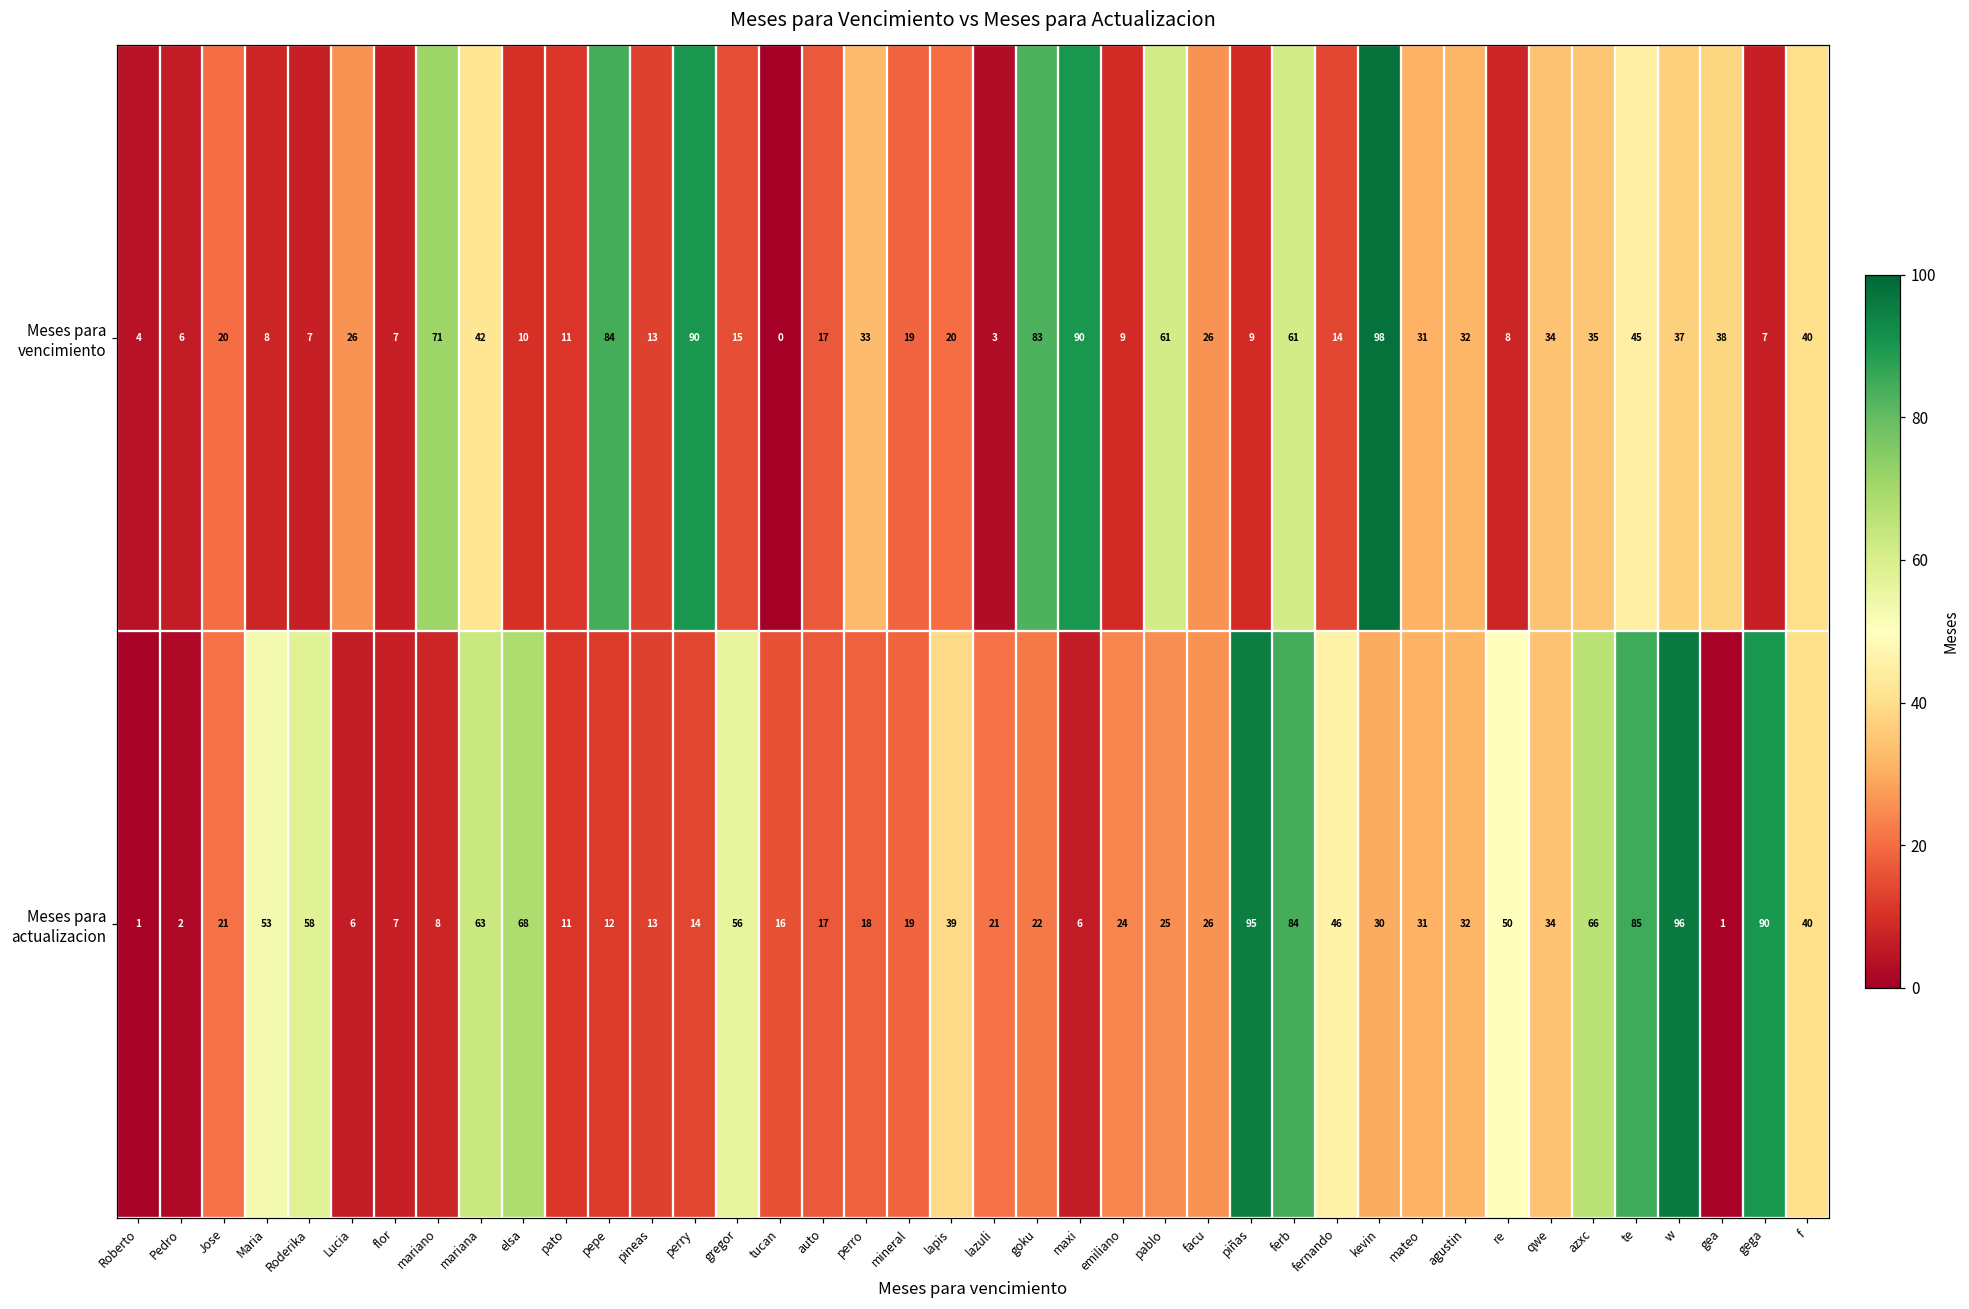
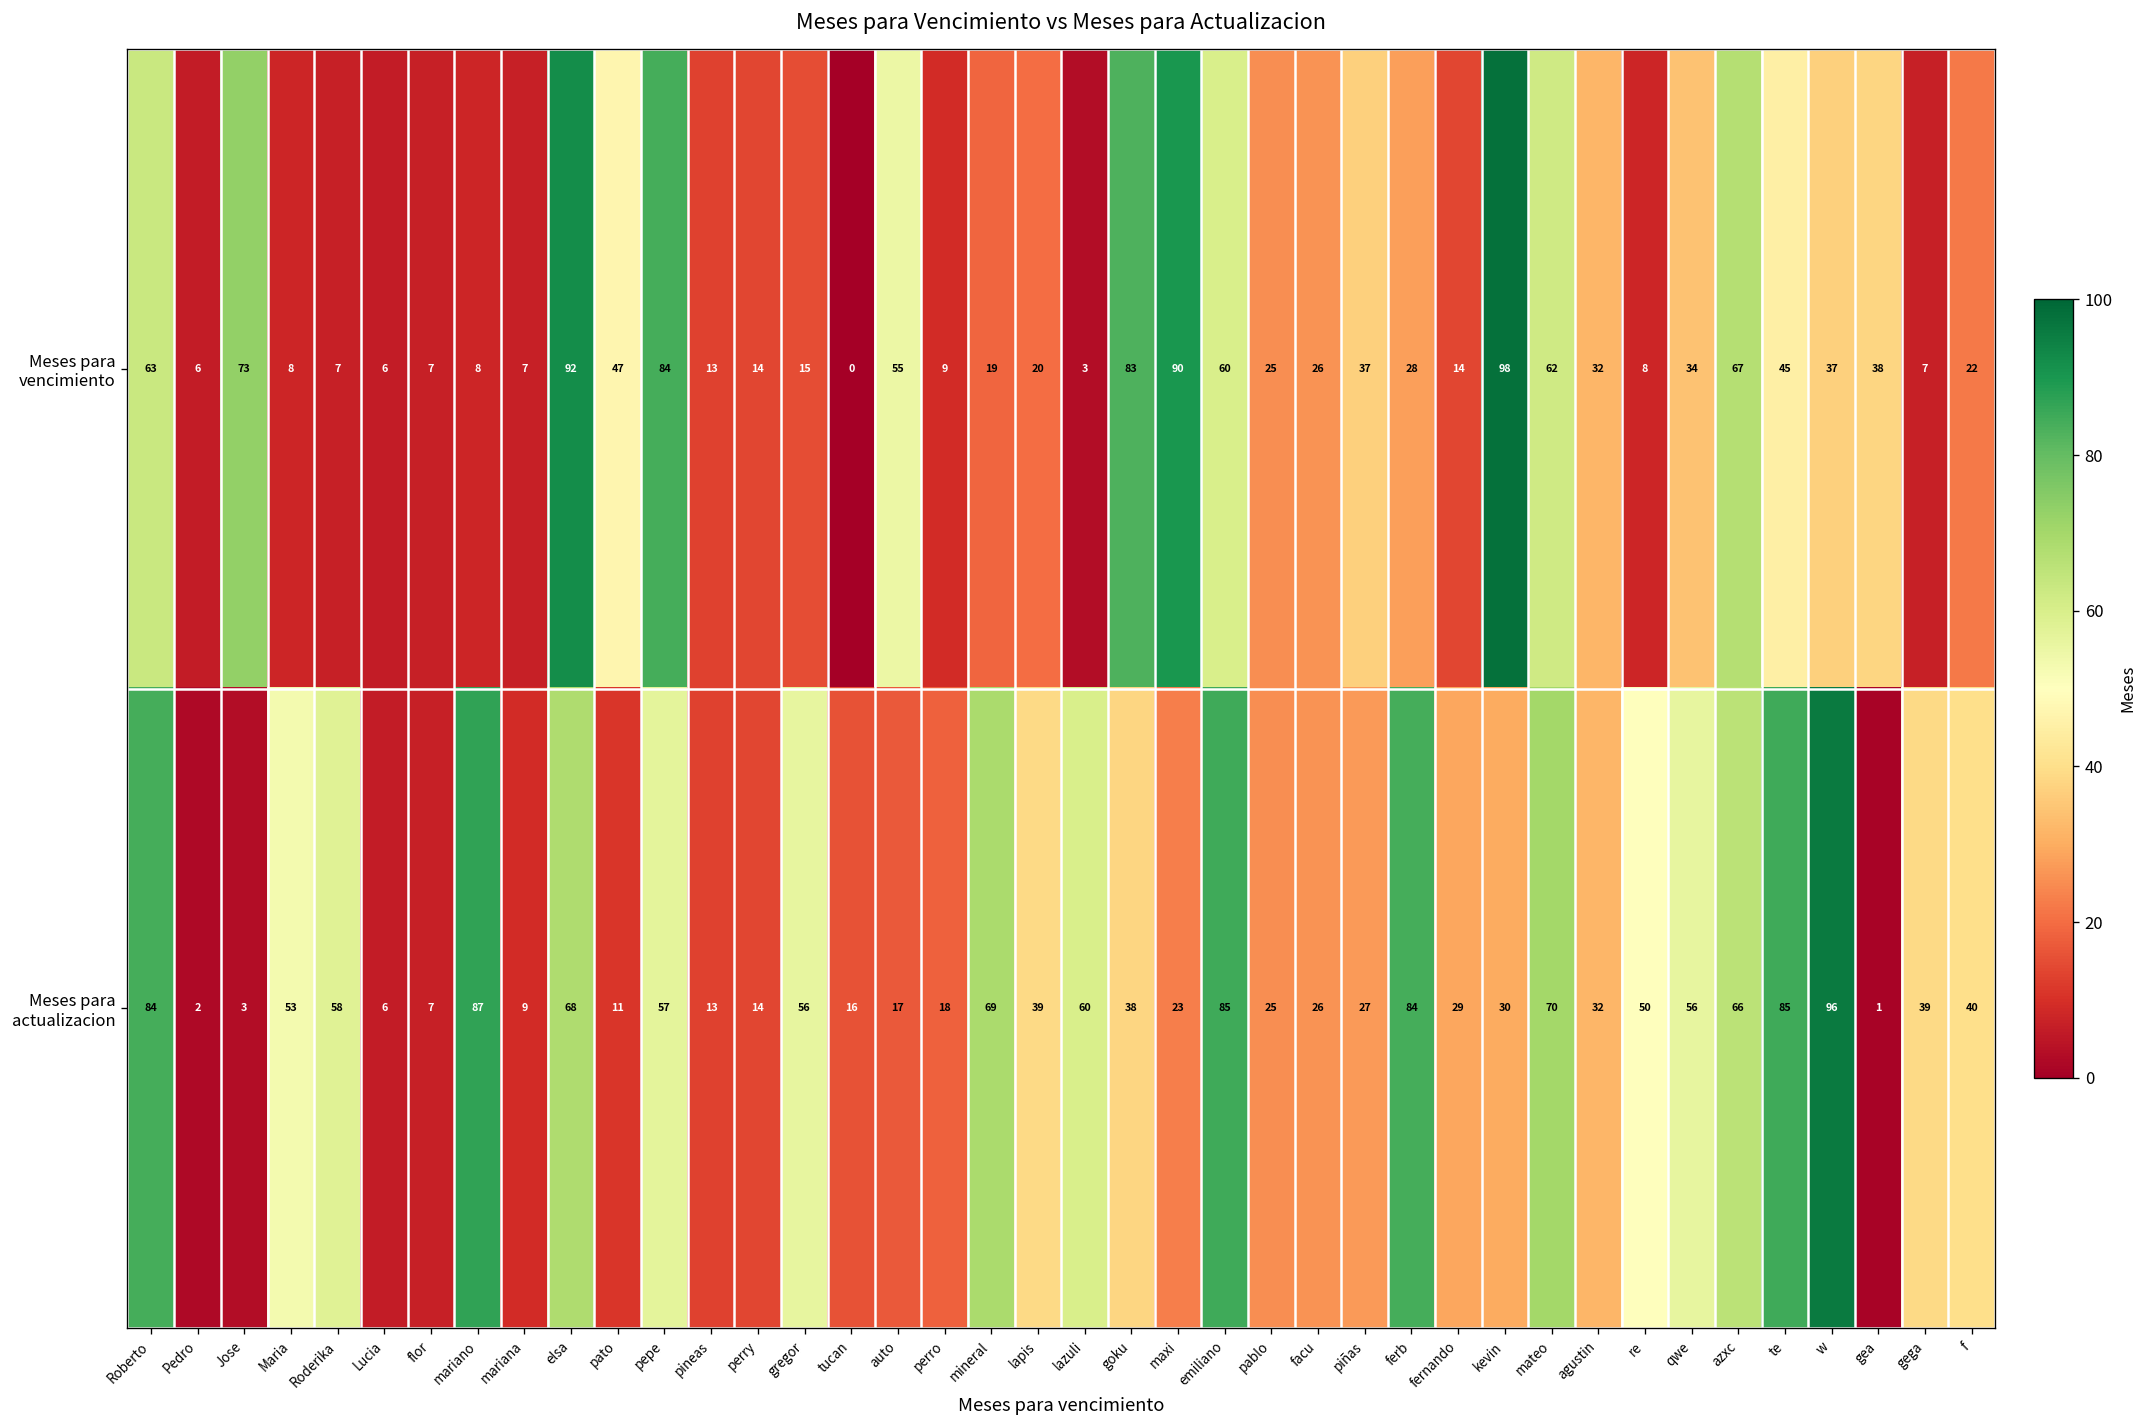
  {
    "Meses para vencimiento": {
-     "Roberto": 4,
+     "Roberto": 63,
      "Pedro": 6,
-     "Jose": 20,
+     "Jose": 73,
      "Maria": 8,
      "Roderika": 7,
-     "Lucia": 26,
+     "Lucia": 6,
      "flor": 7,
-     "mariano": 71,
-     "mariana": 42,
-     "elsa": 10,
-     "pato": 11,
+     "mariano": 8,
+     "mariana": 7,
+     "elsa": 92,
+     "pato": 47,
      "pepe": 84,
      "pineas": 13,
-     "perry": 90,
+     "perry": 14,
      "gregor": 15,
      "tucan": 0,
-     "auto": 17,
-     "perro": 33,
+     "auto": 55,
+     "perro": 9,
      "mineral": 19,
      "lapis": 20,
      "lazuli": 3,
      "goku": 83,
      "maxi": 90,
-     "emiliano": 9,
-     "pablo": 61,
+     "emiliano": 60,
+     "pablo": 25,
      "facu": 26,
-     "piñas": 9,
-     "ferb": 61,
+     "piñas": 37,
+     "ferb": 28,
      "fernando": 14,
      "kevin": 98,
-     "mateo": 31,
+     "mateo": 62,
      "agustin": 32,
      "re": 8,
      "qwe": 34,
-     "azxc": 35,
+     "azxc": 67,
      "te": 45,
      "w": 37,
      "gea": 38,
      "gega": 7,
-     "f": 40
+     "f": 22
    },
    "Meses para actualizacion": {
-     "Roberto": 1,
+     "Roberto": 84,
      "Pedro": 2,
-     "Jose": 21,
+     "Jose": 3,
      "Maria": 53,
      "Roderika": 58,
      "Lucia": 6,
      "flor": 7,
-     "mariano": 8,
-     "mariana": 63,
+     "mariano": 87,
+     "mariana": 9,
      "elsa": 68,
      "pato": 11,
-     "pepe": 12,
+     "pepe": 57,
      "pineas": 13,
      "perry": 14,
      "gregor": 56,
      "tucan": 16,
      "auto": 17,
      "perro": 18,
-     "mineral": 19,
+     "mineral": 69,
      "lapis": 39,
-     "lazuli": 21,
-     "goku": 22,
-     "maxi": 6,
-     "emiliano": 24,
+     "lazuli": 60,
+     "goku": 38,
+     "maxi": 23,
+     "emiliano": 85,
      "pablo": 25,
      "facu": 26,
-     "piñas": 95,
+     "piñas": 27,
      "ferb": 84,
-     "fernando": 46,
+     "fernando": 29,
      "kevin": 30,
-     "mateo": 31,
+     "mateo": 70,
      "agustin": 32,
      "re": 50,
-     "qwe": 34,
+     "qwe": 56,
      "azxc": 66,
      "te": 85,
      "w": 96,
      "gea": 1,
-     "gega": 90,
+     "gega": 39,
      "f": 40
    }
  }
